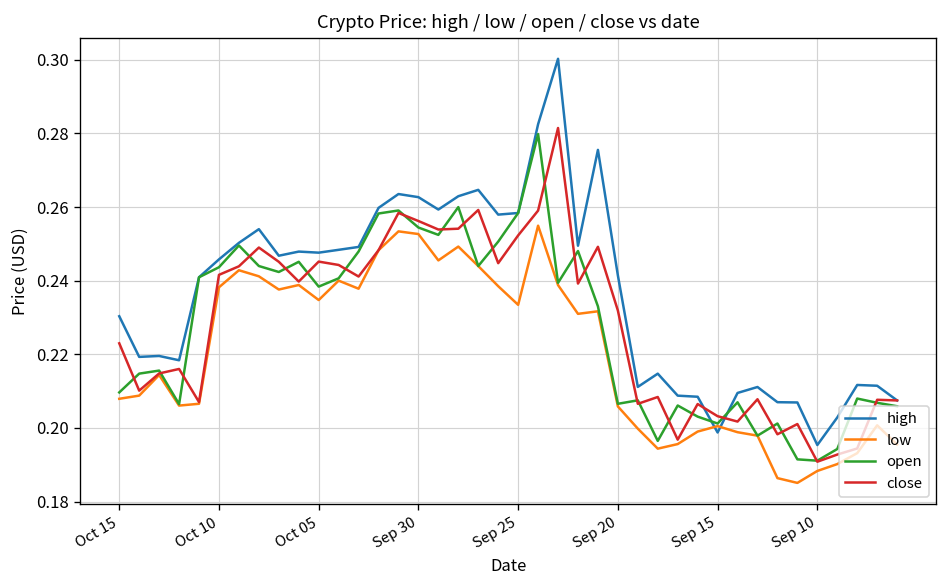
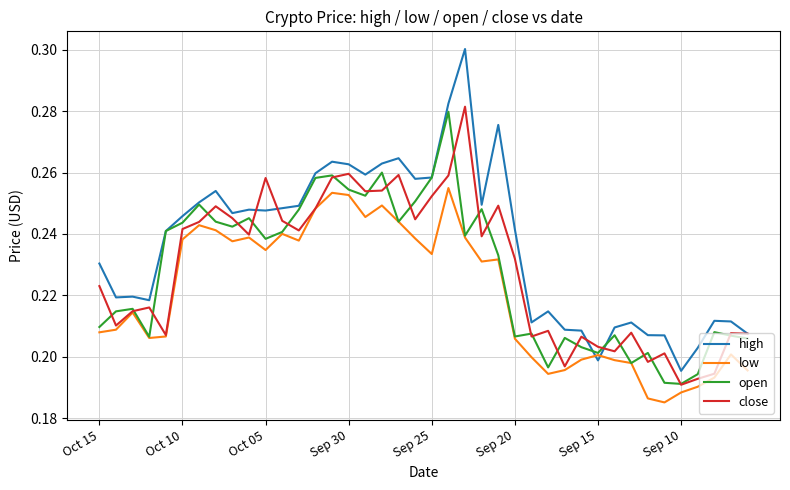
  {
    "high": {
      "Oct 15": 0.230,
      "Oct 10": 0.246,
      "Oct 05": 0.248,
      "Sep 30": 0.263,
      "Sep 20": 0.241,
      "Sep 15": 0.199,
      "Sep 10": 0.195
    },
    "low": {
      "Oct 15": 0.208,
      "Oct 10": 0.238,
      "Oct 05": 0.235,
      "Sep 30": 0.253,
      "Sep 25": 0.233,
      "Sep 10": 0.188
    },
    "open": {
      "Oct 15": 0.210,
      "Oct 10": 0.244,
      "Oct 05": 0.238,
      "Sep 30": 0.254
    },
    "close": {
      "Oct 15": 0.223,
      "Oct 10": 0.242,
-     "Oct 05": 0.245,
-     "Sep 30": 0.256,
+     "Oct 05": 0.258,
+     "Sep 30": 0.260,
      "Sep 25": 0.252,
      "Sep 20": 0.232,
      "Sep 15": 0.203
    }
  }
